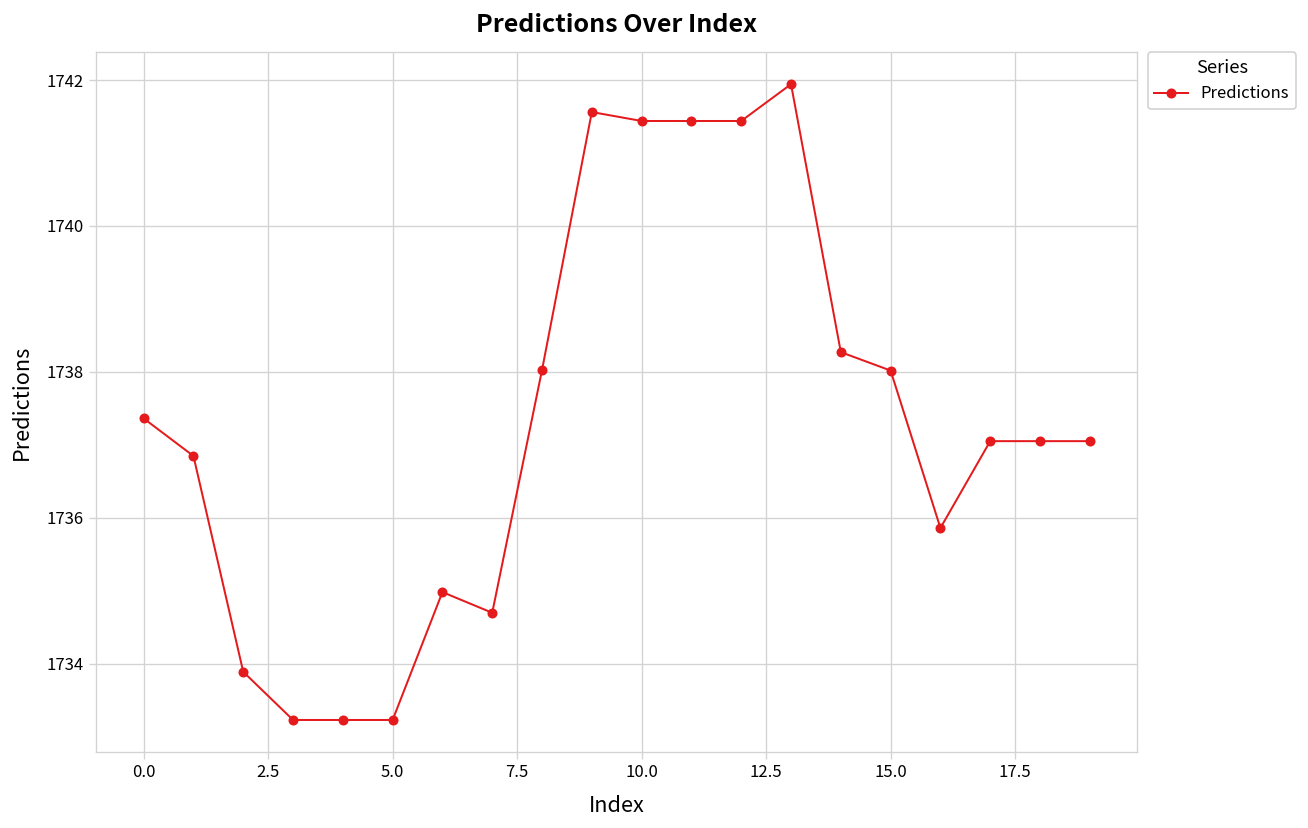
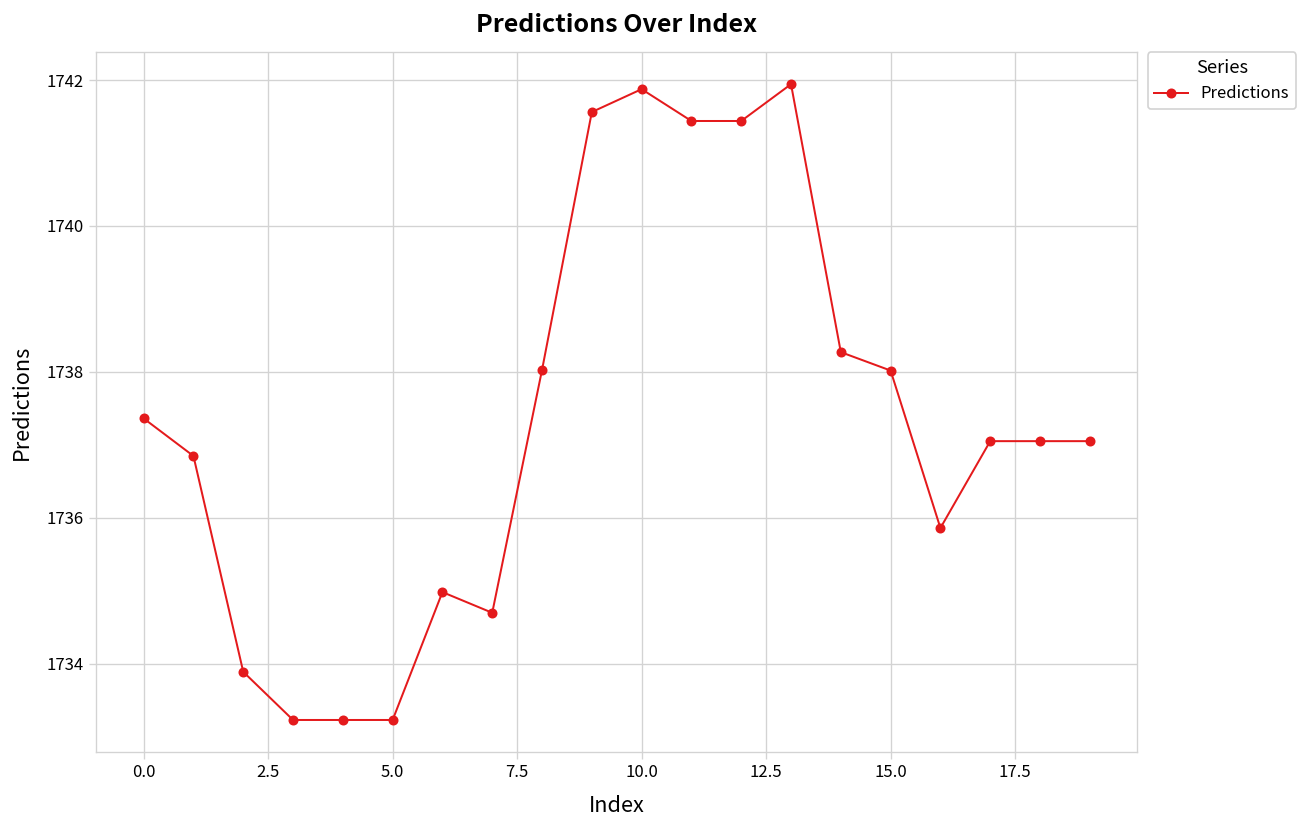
  {
    "0.0": 1737.4,
    "5.0": 1733.2,
-   "10.0": 1741.4,
+   "10.0": 1741.9,
    "15.0": 1738.0
  }
